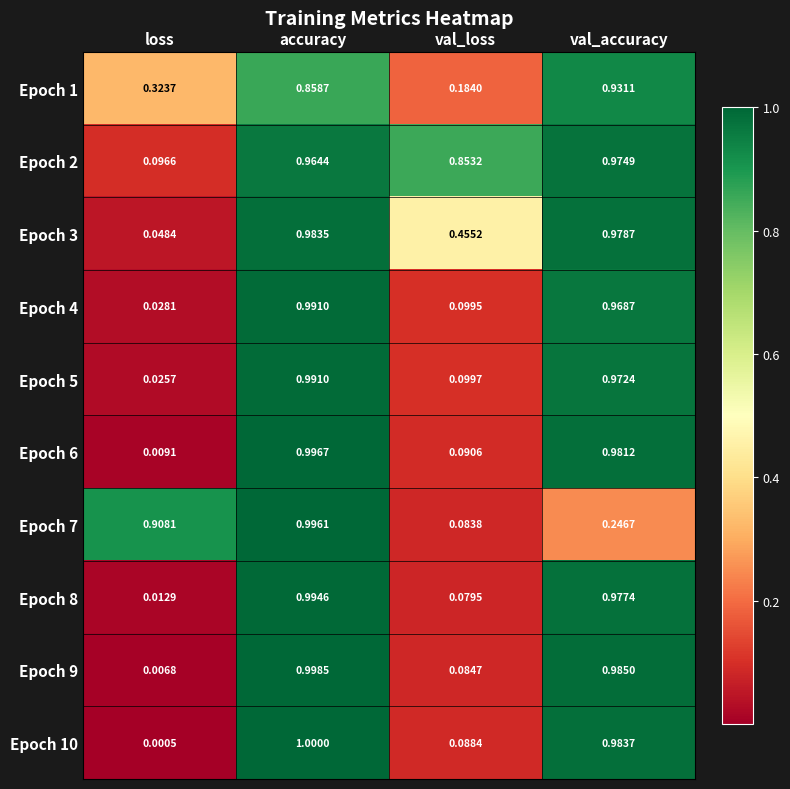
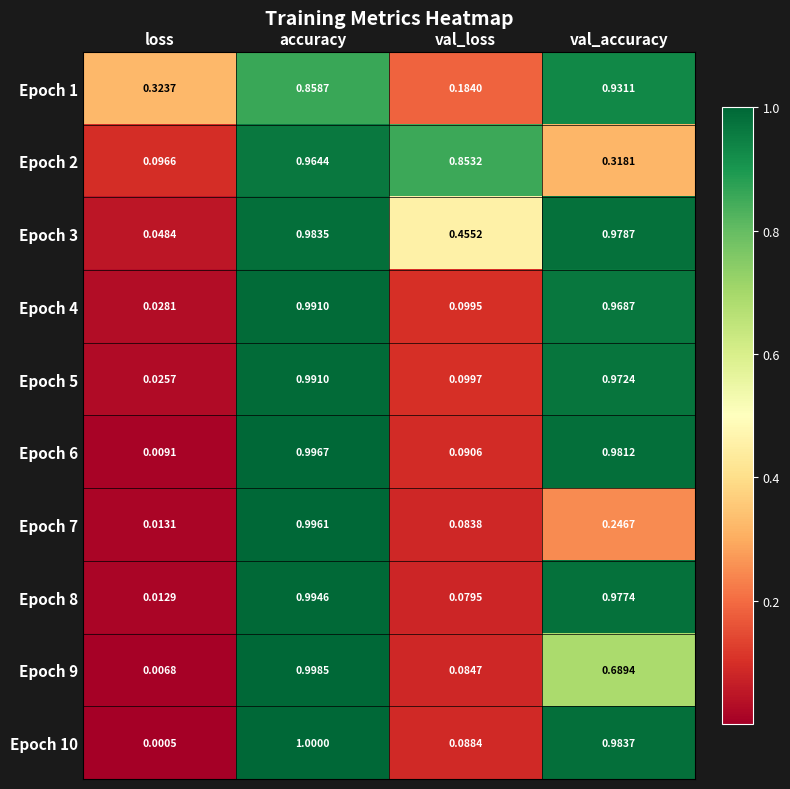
  {
    "Epoch 1": {
      "loss": 0.3237,
      "accuracy": 0.8587,
      "val_loss": 0.1840,
      "val_accuracy": 0.9311
    },
    "Epoch 2": {
      "loss": 0.0966,
      "accuracy": 0.9644,
      "val_loss": 0.8532,
-     "val_accuracy": 0.9749
+     "val_accuracy": 0.3181
    },
    "Epoch 3": {
      "loss": 0.0484,
      "accuracy": 0.9835,
      "val_loss": 0.4552,
      "val_accuracy": 0.9787
    },
    "Epoch 4": {
      "loss": 0.0281,
      "accuracy": 0.9910,
      "val_loss": 0.0995,
      "val_accuracy": 0.9687
    },
    "Epoch 5": {
      "loss": 0.0257,
      "accuracy": 0.9910,
      "val_loss": 0.0997,
      "val_accuracy": 0.9724
    },
    "Epoch 6": {
      "loss": 0.0091,
      "accuracy": 0.9967,
      "val_loss": 0.0906,
      "val_accuracy": 0.9812
    },
    "Epoch 7": {
-     "loss": 0.9081,
+     "loss": 0.0131,
      "accuracy": 0.9961,
      "val_loss": 0.0838,
      "val_accuracy": 0.2467
    },
    "Epoch 8": {
      "loss": 0.0129,
      "accuracy": 0.9946,
      "val_loss": 0.0795,
      "val_accuracy": 0.9774
    },
    "Epoch 9": {
      "loss": 0.0068,
      "accuracy": 0.9985,
      "val_loss": 0.0847,
-     "val_accuracy": 0.9850
+     "val_accuracy": 0.6894
    },
    "Epoch 10": {
      "loss": 0.0005,
      "accuracy": 1.0000,
      "val_loss": 0.0884,
      "val_accuracy": 0.9837
    }
  }
